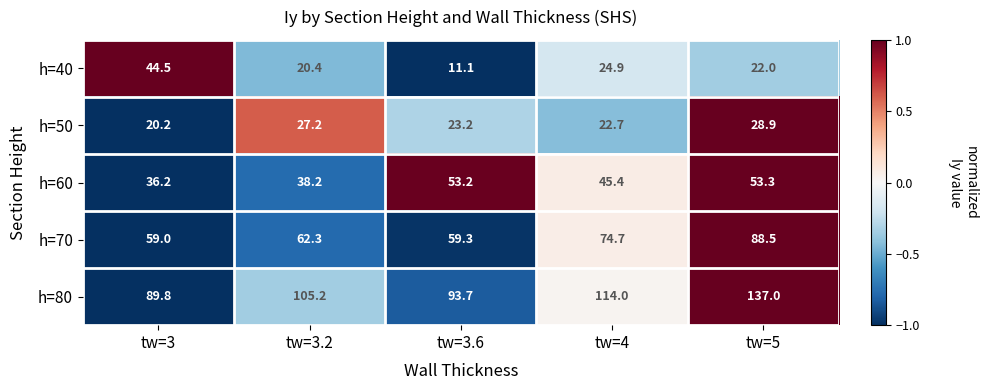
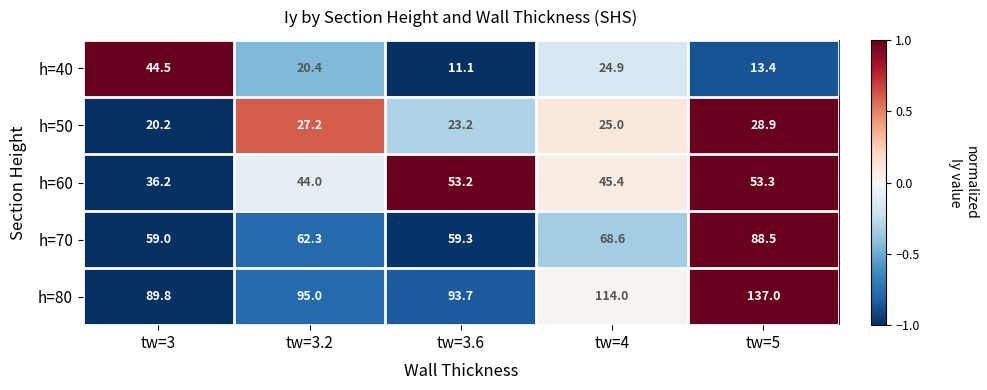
  {
    "h=40": {
      "tw=3": 44.5,
      "tw=3.2": 20.4,
      "tw=3.6": 11.1,
      "tw=4": 24.9,
-     "tw=5": 22.0
+     "tw=5": 13.4
    },
    "h=50": {
      "tw=3": 20.2,
      "tw=3.2": 27.2,
      "tw=3.6": 23.2,
-     "tw=4": 22.7,
+     "tw=4": 25.0,
      "tw=5": 28.9
    },
    "h=60": {
      "tw=3": 36.2,
-     "tw=3.2": 38.2,
+     "tw=3.2": 44.0,
      "tw=3.6": 53.2,
      "tw=4": 45.4,
      "tw=5": 53.3
    },
    "h=70": {
      "tw=3": 59.0,
      "tw=3.2": 62.3,
      "tw=3.6": 59.3,
-     "tw=4": 74.7,
+     "tw=4": 68.6,
      "tw=5": 88.5
    },
    "h=80": {
      "tw=3": 89.8,
-     "tw=3.2": 105.2,
+     "tw=3.2": 95.0,
      "tw=3.6": 93.7,
      "tw=4": 114.0,
      "tw=5": 137.0
    }
  }
